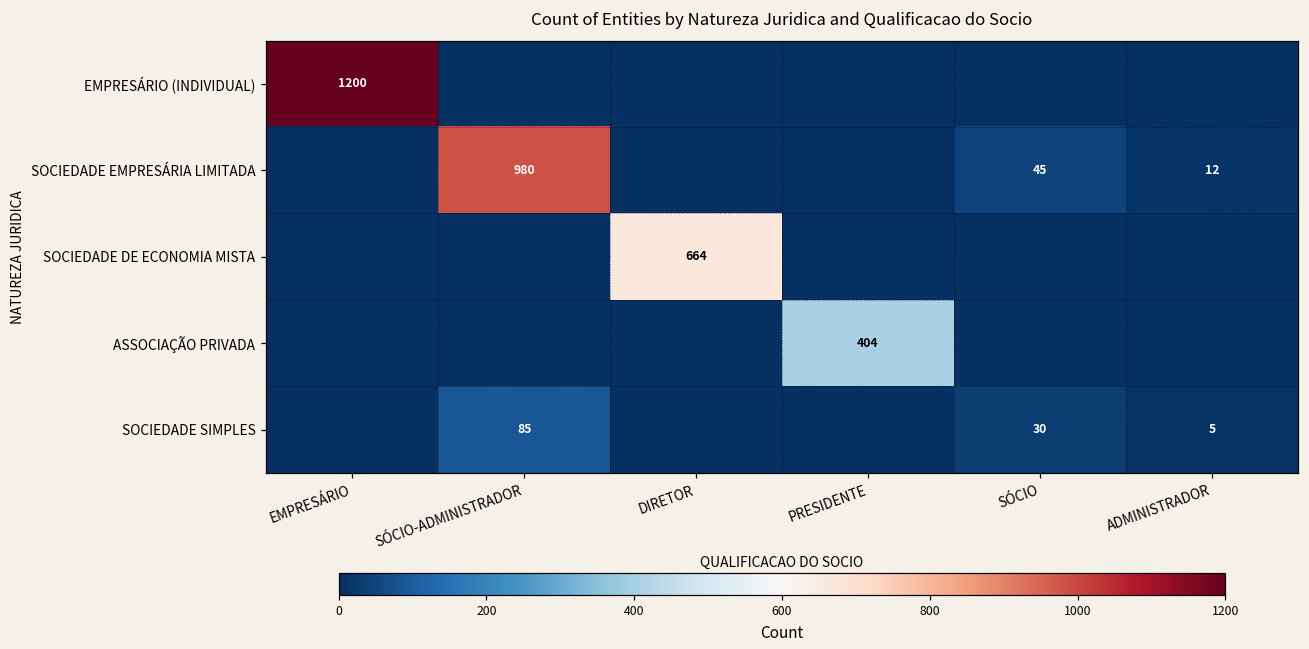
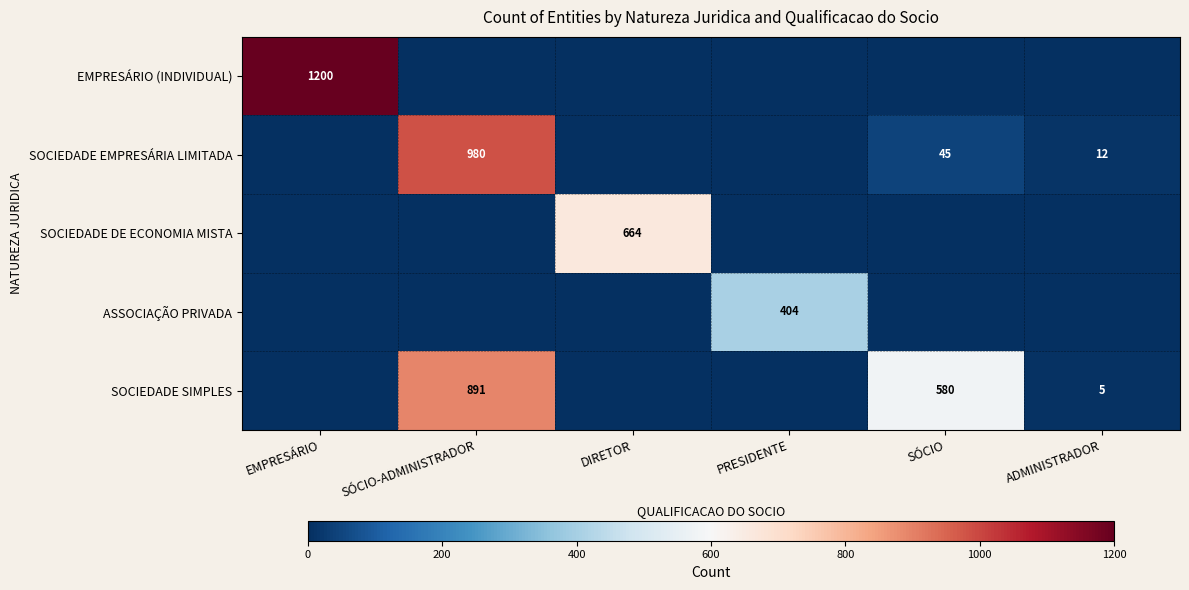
  {
    "EMPRESÁRIO (INDIVIDUAL)": {
      "EMPRESÁRIO": 1200
    },
    "SOCIEDADE EMPRESÁRIA LIMITADA": {
      "SÓCIO-ADMINISTRADOR": 980,
      "SÓCIO": 45,
      "ADMINISTRADOR": 12
    },
    "SOCIEDADE DE ECONOMIA MISTA": {
      "DIRETOR": 664
    },
    "ASSOCIAÇÃO PRIVADA": {
      "PRESIDENTE": 404
    },
    "SOCIEDADE SIMPLES": {
-     "SÓCIO-ADMINISTRADOR": 85,
-     "SÓCIO": 30,
+     "SÓCIO-ADMINISTRADOR": 891,
+     "SÓCIO": 580,
      "ADMINISTRADOR": 5
    }
  }
